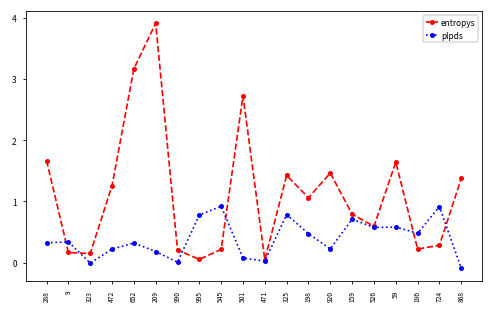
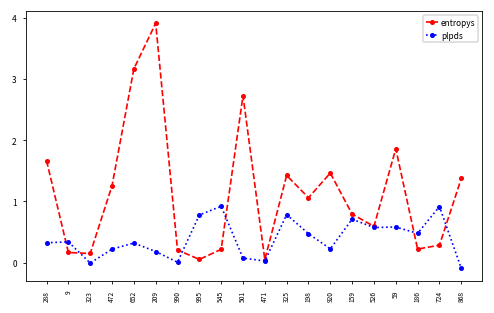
  {
    "entropys": {
      "288": 1.7,
      "9": 0.2,
      "323": 0.1,
      "472": 1.3,
      "652": 3.2,
      "209": 3.9,
      "990": 0.2,
      "995": 0.1,
      "545": 0.2,
      "501": 2.7,
      "325": 1.4,
      "198": 1.1,
      "920": 1.5,
      "159": 0.8,
-     "59": 1.6,
+     "59": 1.9,
      "186": 0.2,
      "724": 0.3,
      "868": 1.4
    },
    "plpds": {
      "288": 0.3,
      "9": 0.3,
      "323": 0.0,
      "472": 0.2,
      "652": 0.3,
      "209": 0.2,
      "990": 0.0,
      "995": 0.8,
      "545": 0.9,
      "501": 0.1,
      "325": 0.8,
      "198": 0.5,
      "920": 0.2,
      "159": 0.7,
      "59": 0.6,
      "186": 0.5,
      "724": 0.9,
      "868": -0.1
    }
  }
